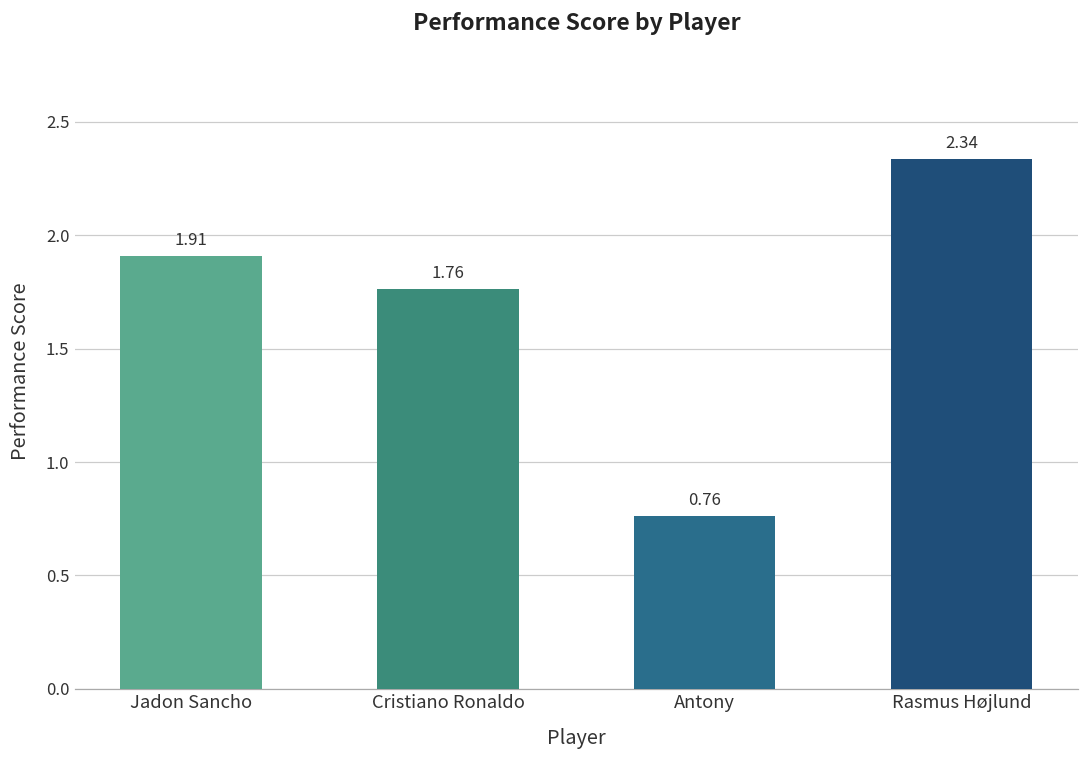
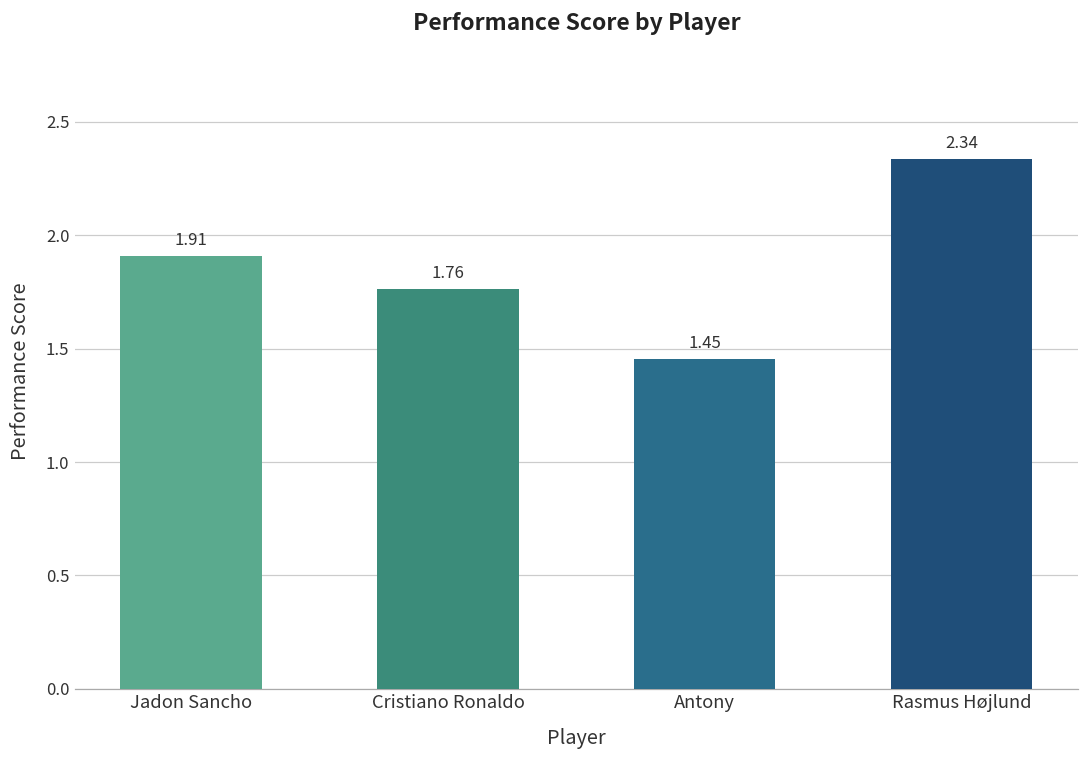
  {
    "Jadon Sancho": 1.91,
    "Cristiano Ronaldo": 1.76,
-   "Antony": 0.76,
+   "Antony": 1.45,
    "Rasmus Højlund": 2.34
  }
